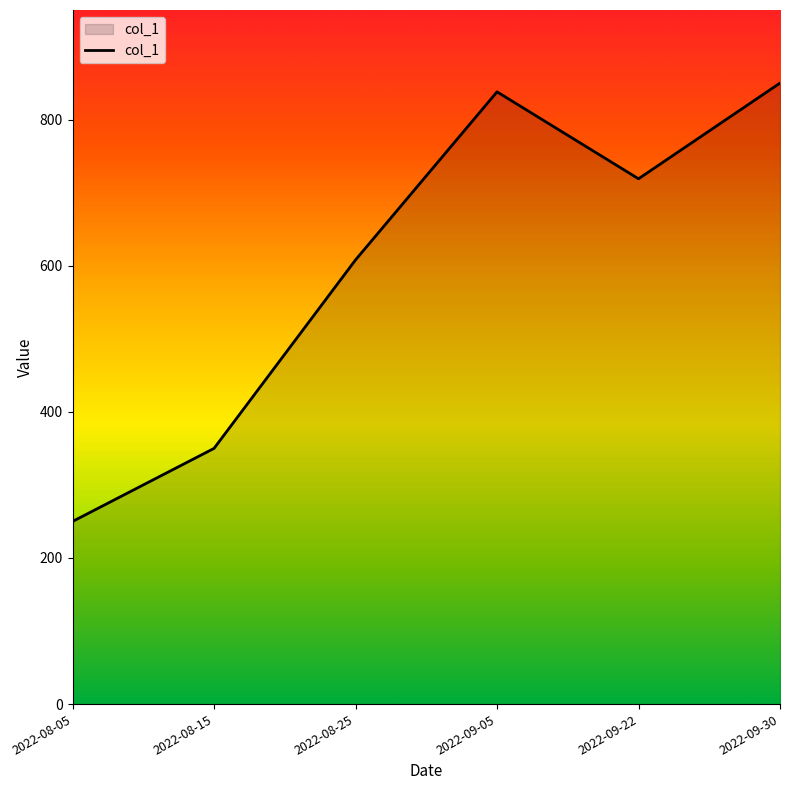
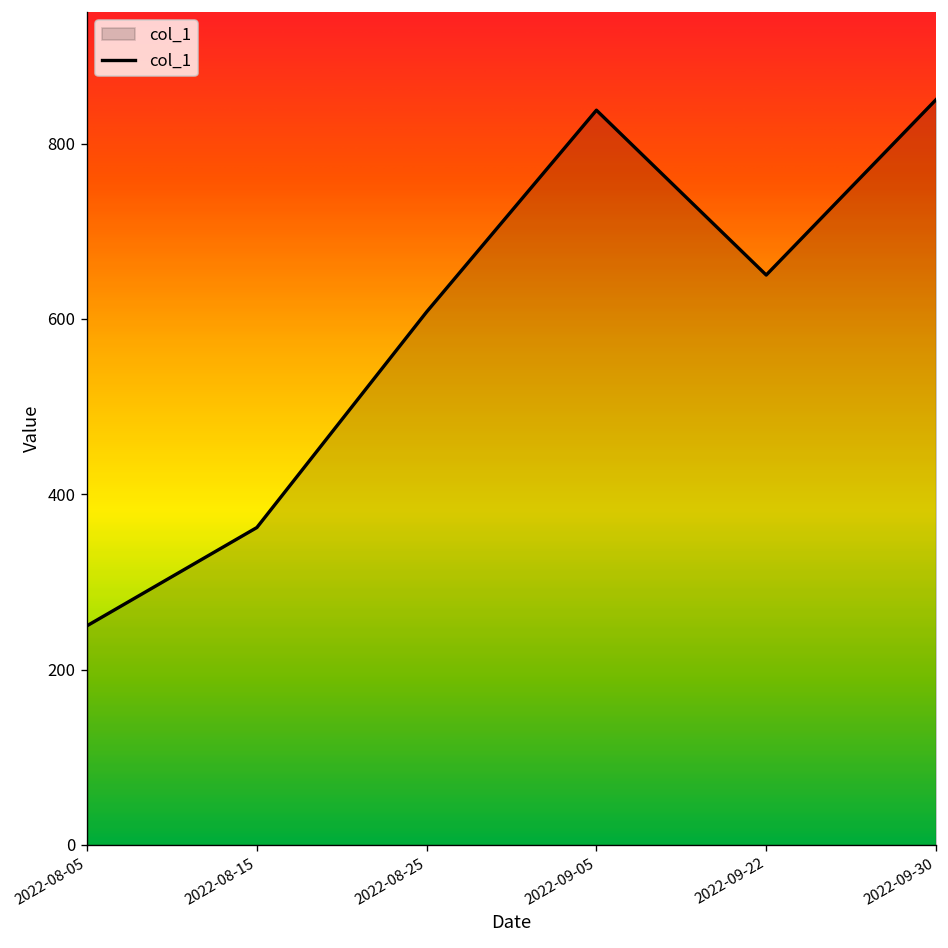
  {
    "2022-08-05": 250,
-   "2022-08-15": 350,
+   "2022-08-15": 360,
    "2022-08-25": 610,
    "2022-09-05": 840,
-   "2022-09-22": 720,
+   "2022-09-22": 650,
    "2022-09-30": 850
  }
